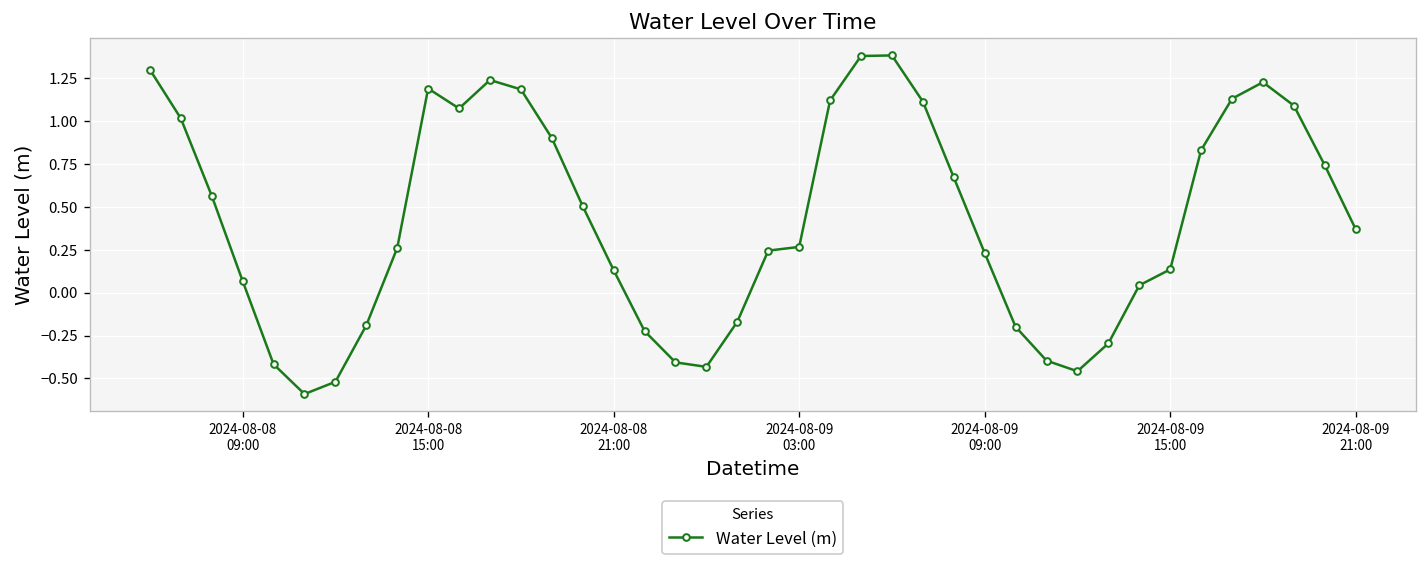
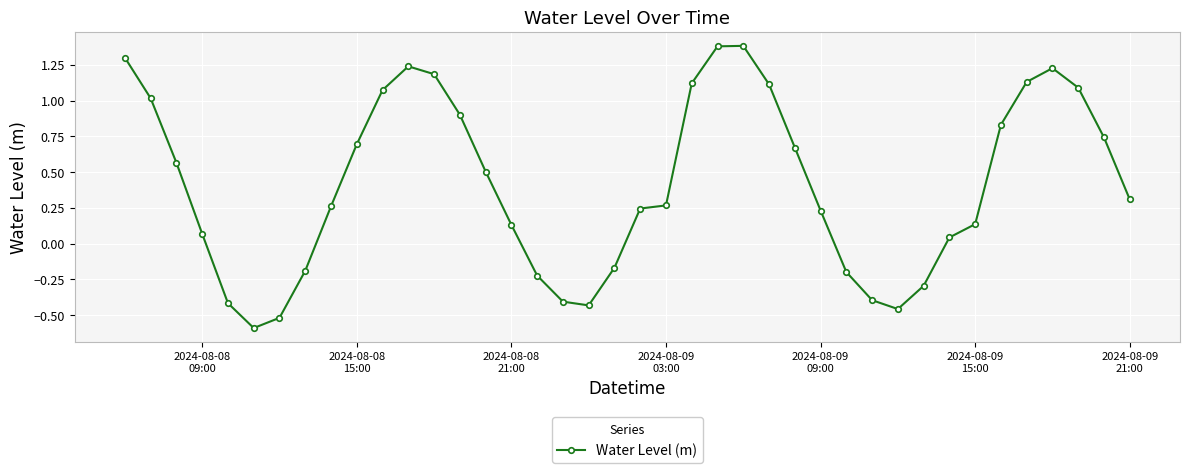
  {
    "2024-08-08 09:00": 0.07,
-   "2024-08-08 15:00": 1.19,
+   "2024-08-08 15:00": 0.69,
    "2024-08-08 21:00": 0.13,
    "2024-08-09 03:00": 0.27,
    "2024-08-09 09:00": 0.23,
    "2024-08-09 15:00": 0.14,
-   "2024-08-09 21:00": 0.37
+   "2024-08-09 21:00": 0.31
  }
